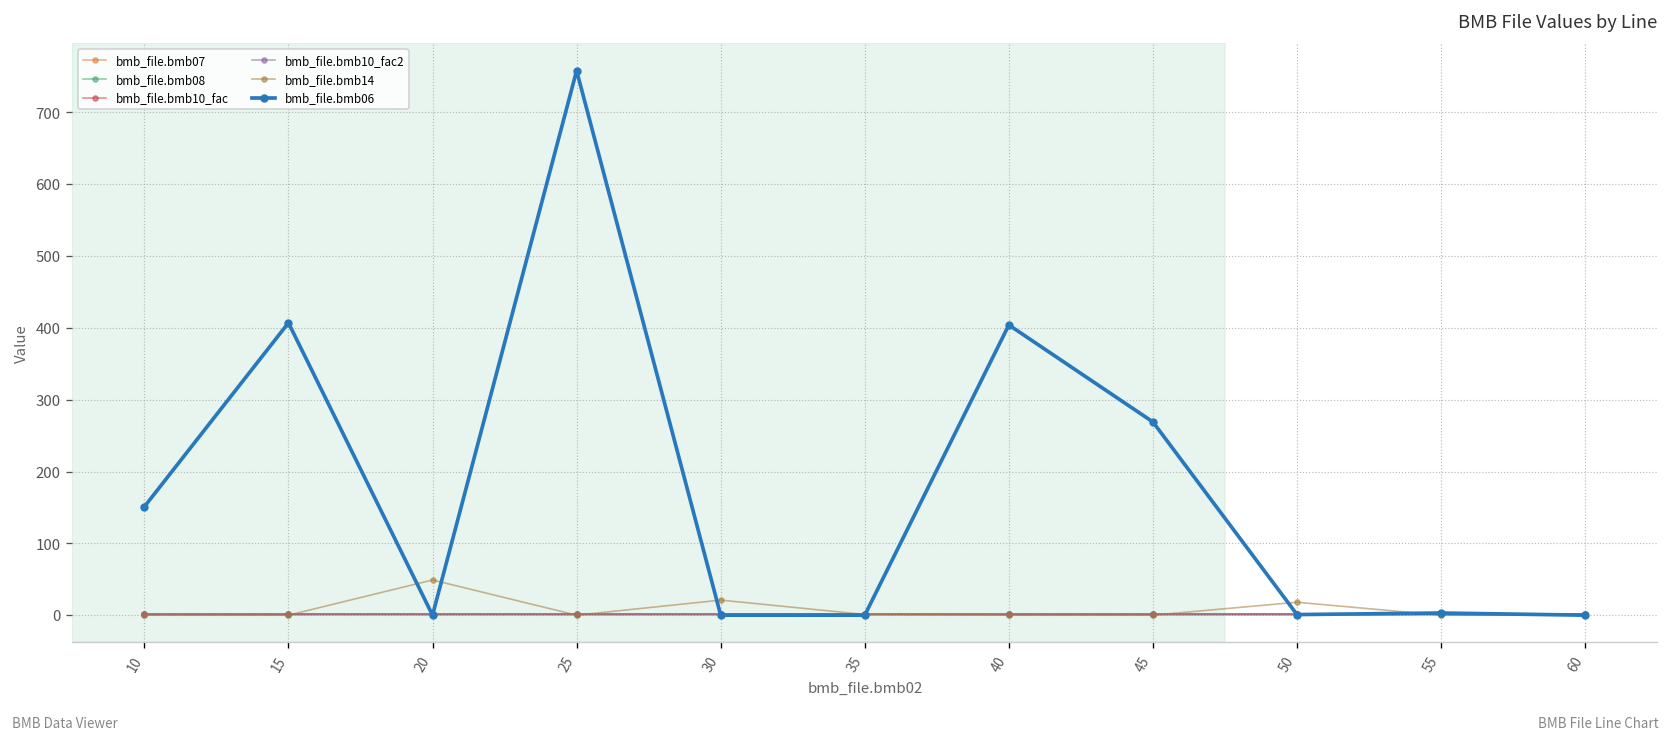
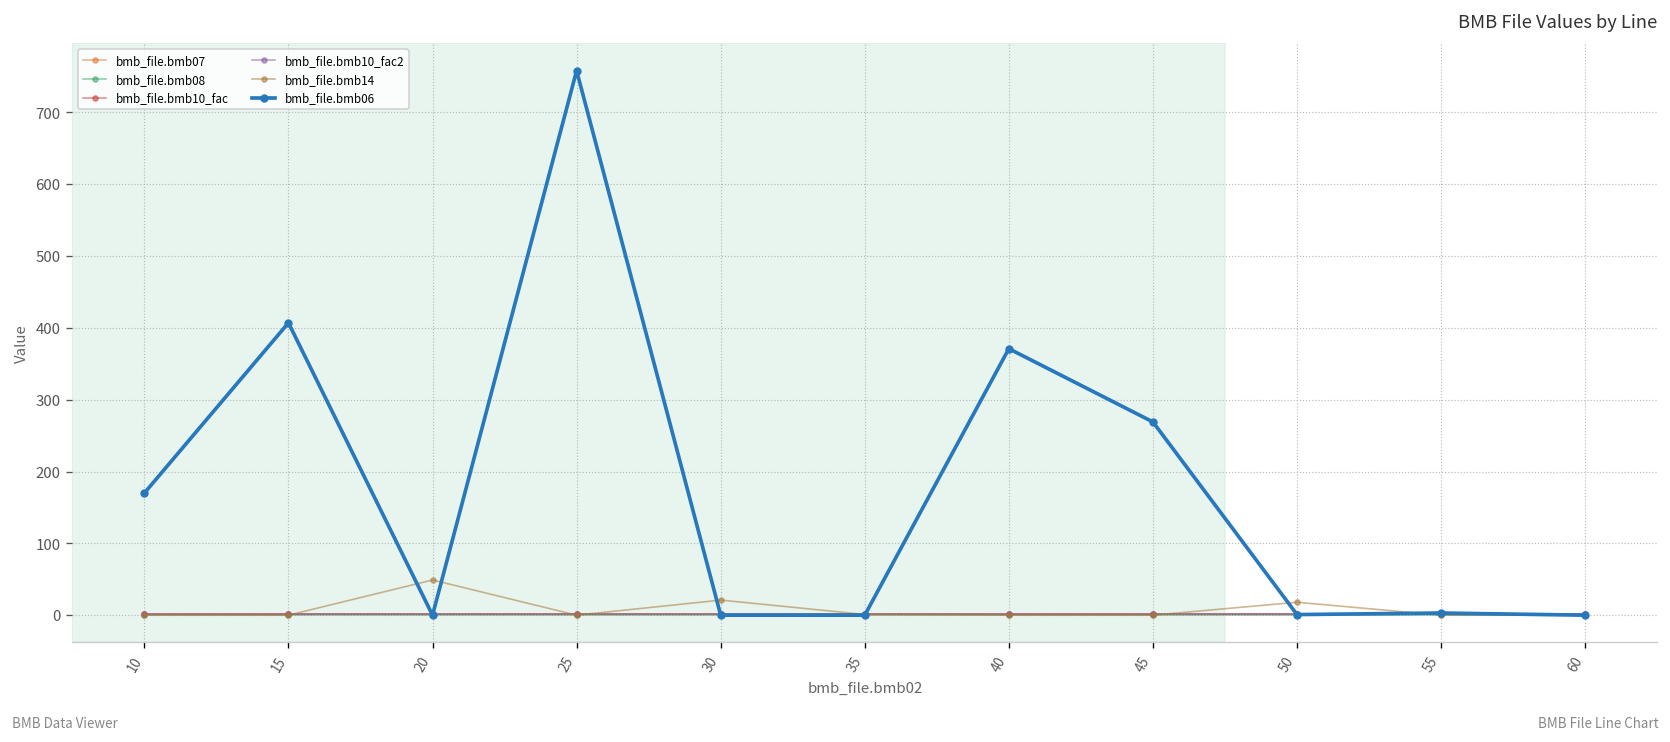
  {
    "bmb_file.bmb14": {
      "20": 50,
      "30": 20,
      "50": 20
    },
    "bmb_file.bmb06": {
-     "10": 150,
+     "10": 170,
      "15": 410,
      "25": 760,
-     "40": 400,
+     "40": 370,
      "45": 270
    }
  }
